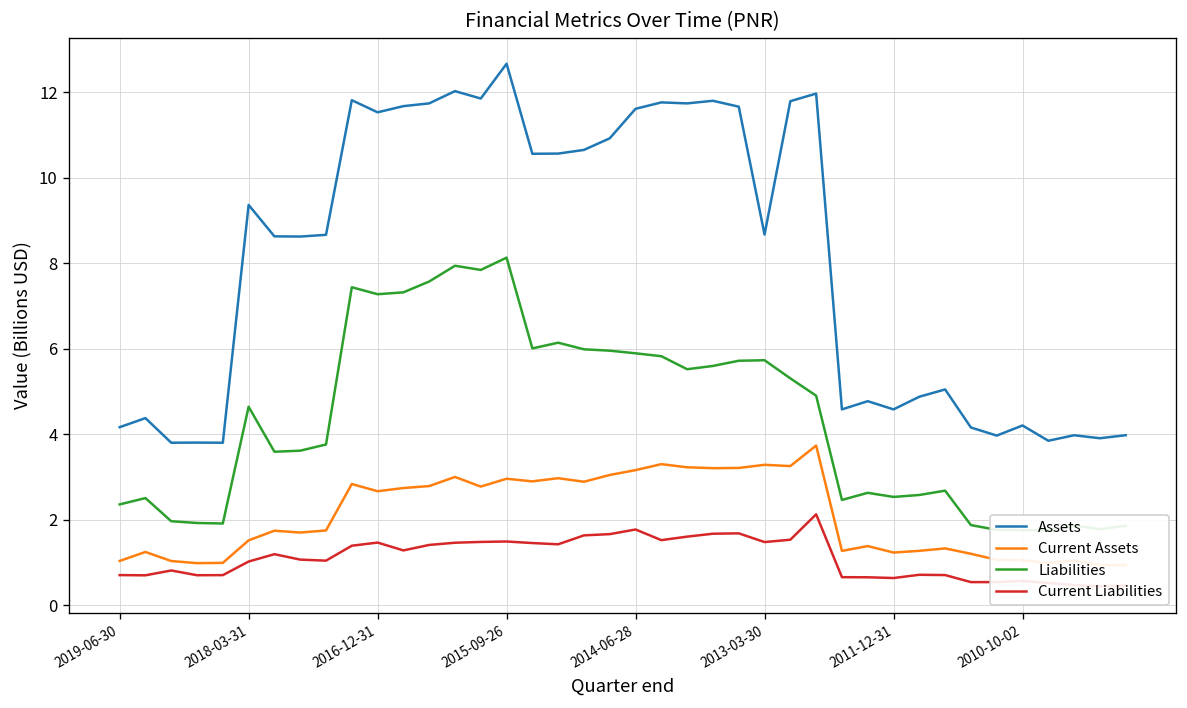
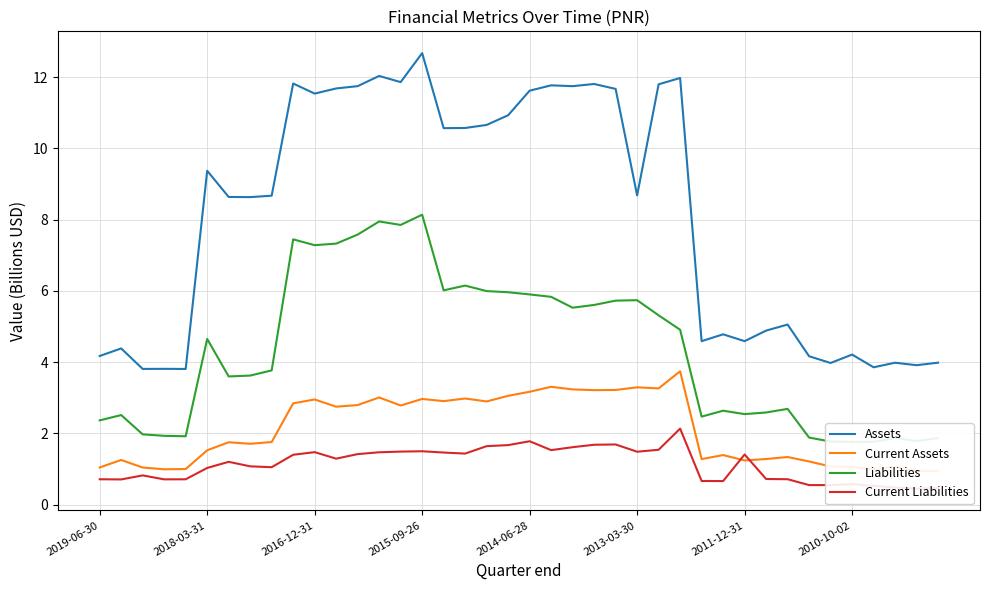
  {
    "Assets": {
      "2019-06-30": 4.2,
      "2018-03-31": 9.4,
      "2016-12-31": 11.5,
      "2015-09-26": 12.7,
      "2014-06-28": 11.6,
      "2013-03-30": 8.7,
      "2011-12-31": 4.6,
      "2010-10-02": 4.2
    },
    "Current Assets": {
      "2019-06-30": 1.0,
      "2018-03-31": 1.5,
-     "2016-12-31": 2.7,
+     "2016-12-31": 2.9,
      "2015-09-26": 3.0,
      "2014-06-28": 3.2,
      "2013-03-30": 3.3,
      "2011-12-31": 1.2
    },
    "Liabilities": {
      "2019-06-30": 2.4,
      "2018-03-31": 4.6,
      "2016-12-31": 7.3,
      "2015-09-26": 8.1,
      "2014-06-28": 5.9,
      "2013-03-30": 5.7,
      "2011-12-31": 2.5
    },
    "Current Liabilities": {
      "2019-06-30": 0.7,
      "2018-03-31": 1.0,
      "2016-12-31": 1.5,
      "2015-09-26": 1.5,
      "2014-06-28": 1.8,
      "2013-03-30": 1.5,
-     "2011-12-31": 0.6
+     "2011-12-31": 1.4
    }
  }
